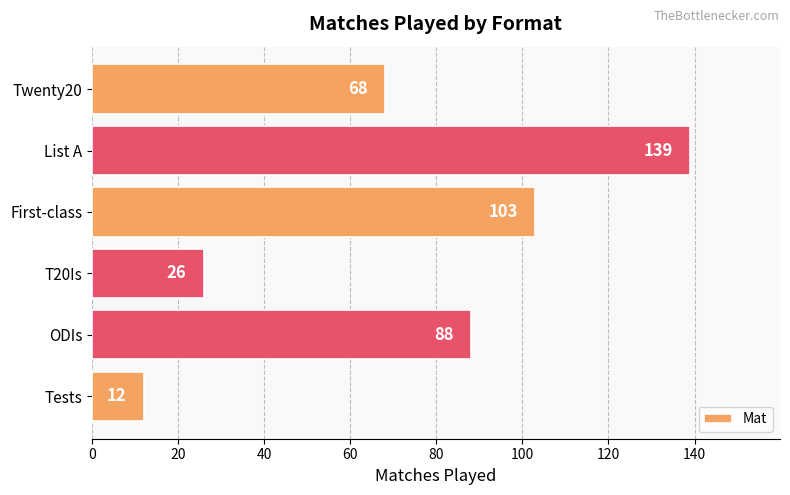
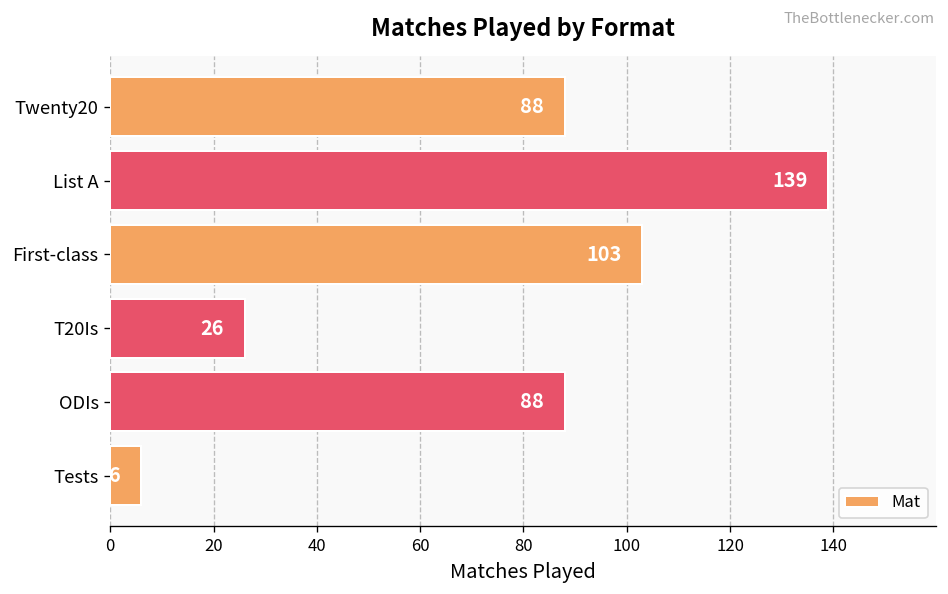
  {
-   "Twenty20": 68,
+   "Twenty20": 88,
    "List A": 139,
    "First-class": 103,
    "T20Is": 26,
    "ODIs": 88,
-   "Tests": 12
+   "Tests": 6
  }
